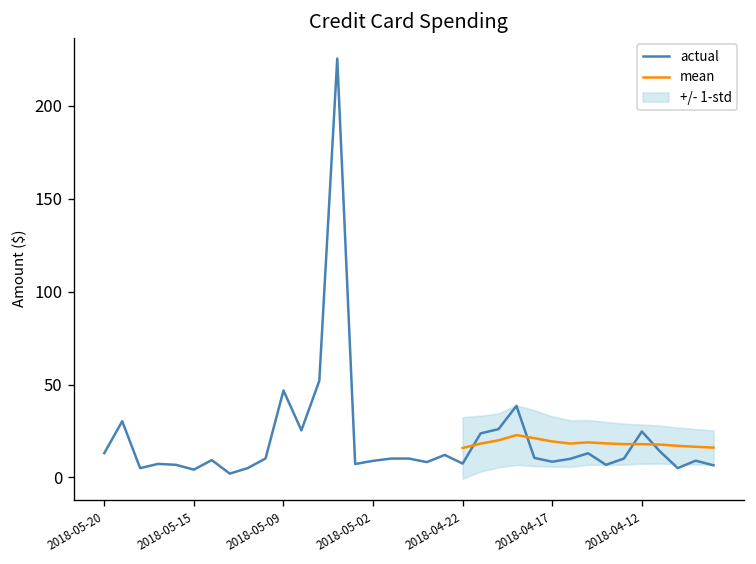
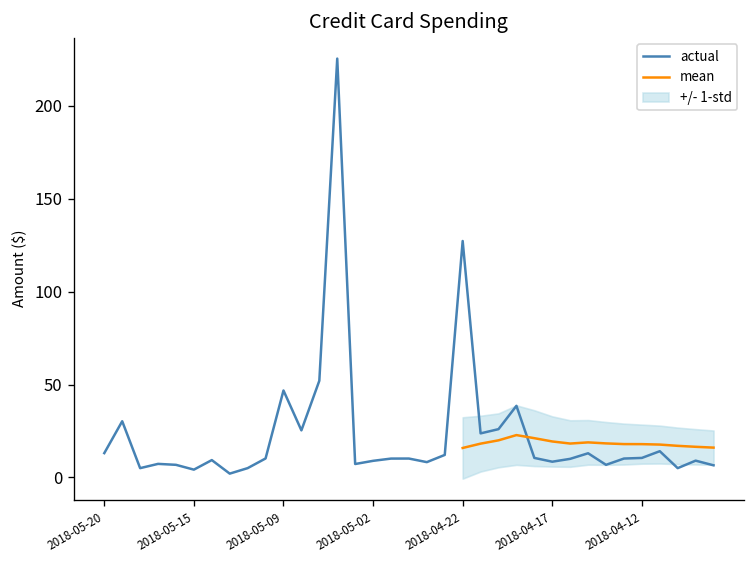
  {
    "actual": {
      "2018-05-20": 13,
      "2018-05-15": 4,
      "2018-05-09": 47,
      "2018-05-02": 9,
-     "2018-04-22": 7,
+     "2018-04-22": 127,
      "2018-04-17": 8,
-     "2018-04-12": 25
+     "2018-04-12": 10
    },
    "mean": {
      "2018-04-22": 16,
      "2018-04-17": 19,
      "2018-04-12": 18
    }
  }
